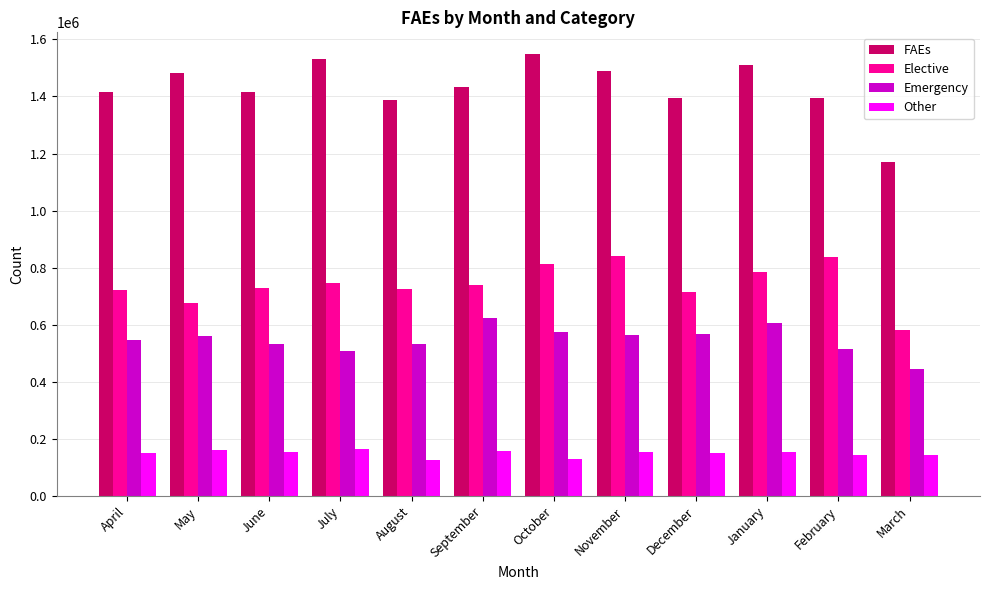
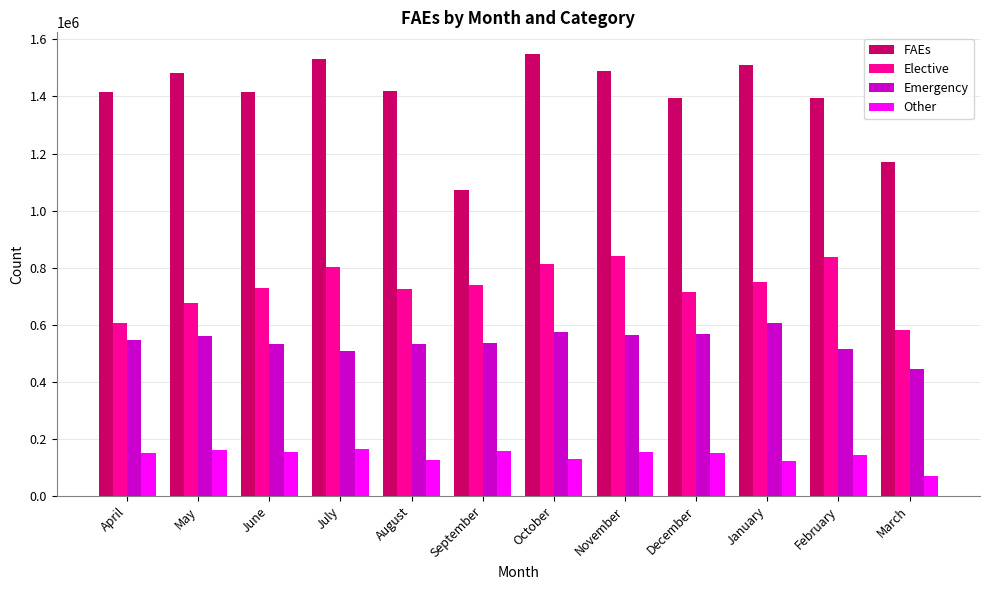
  {
    "FAEs": {
      "April": 1420000,
      "May": 1480000,
      "June": 1420000,
      "July": 1530000,
-     "August": 1390000,
-     "September": 1430000,
+     "August": 1420000,
+     "September": 1070000,
      "October": 1550000,
      "November": 1490000,
      "December": 1400000,
      "January": 1510000,
      "February": 1390000,
      "March": 1170000
    },
    "Elective": {
-     "April": 720000,
+     "April": 610000,
      "May": 680000,
      "June": 730000,
-     "July": 750000,
+     "July": 800000,
      "August": 720000,
      "September": 740000,
      "October": 810000,
      "November": 840000,
      "December": 720000,
-     "January": 790000,
+     "January": 750000,
      "February": 840000,
      "March": 580000
    },
    "Emergency": {
      "April": 550000,
      "May": 560000,
      "June": 530000,
      "July": 510000,
      "August": 530000,
-     "September": 620000,
+     "September": 540000,
      "October": 570000,
      "November": 560000,
      "December": 570000,
      "January": 610000,
      "February": 520000,
      "March": 450000
    },
    "Other": {
      "April": 150000,
      "May": 160000,
      "June": 150000,
      "July": 160000,
      "August": 130000,
      "September": 160000,
      "October": 130000,
      "November": 150000,
      "December": 150000,
-     "January": 150000,
+     "January": 120000,
      "February": 140000,
-     "March": 150000
+     "March": 70000
    }
  }
